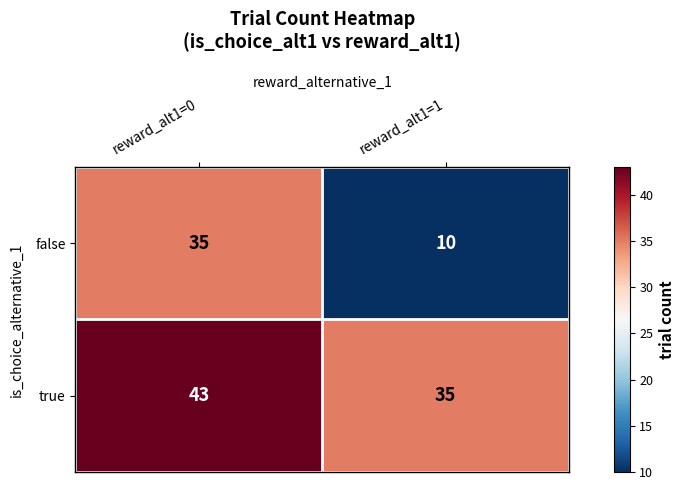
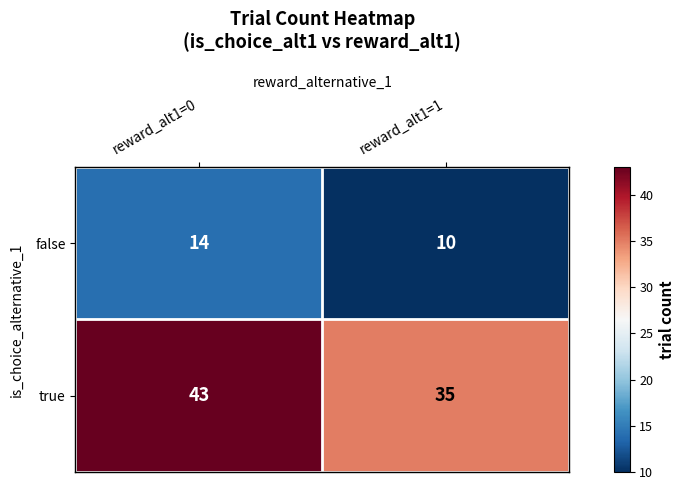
  {
    "false": {
-     "reward_alt1=0": 35,
+     "reward_alt1=0": 14,
      "reward_alt1=1": 10
    },
    "true": {
      "reward_alt1=0": 43,
      "reward_alt1=1": 35
    }
  }
